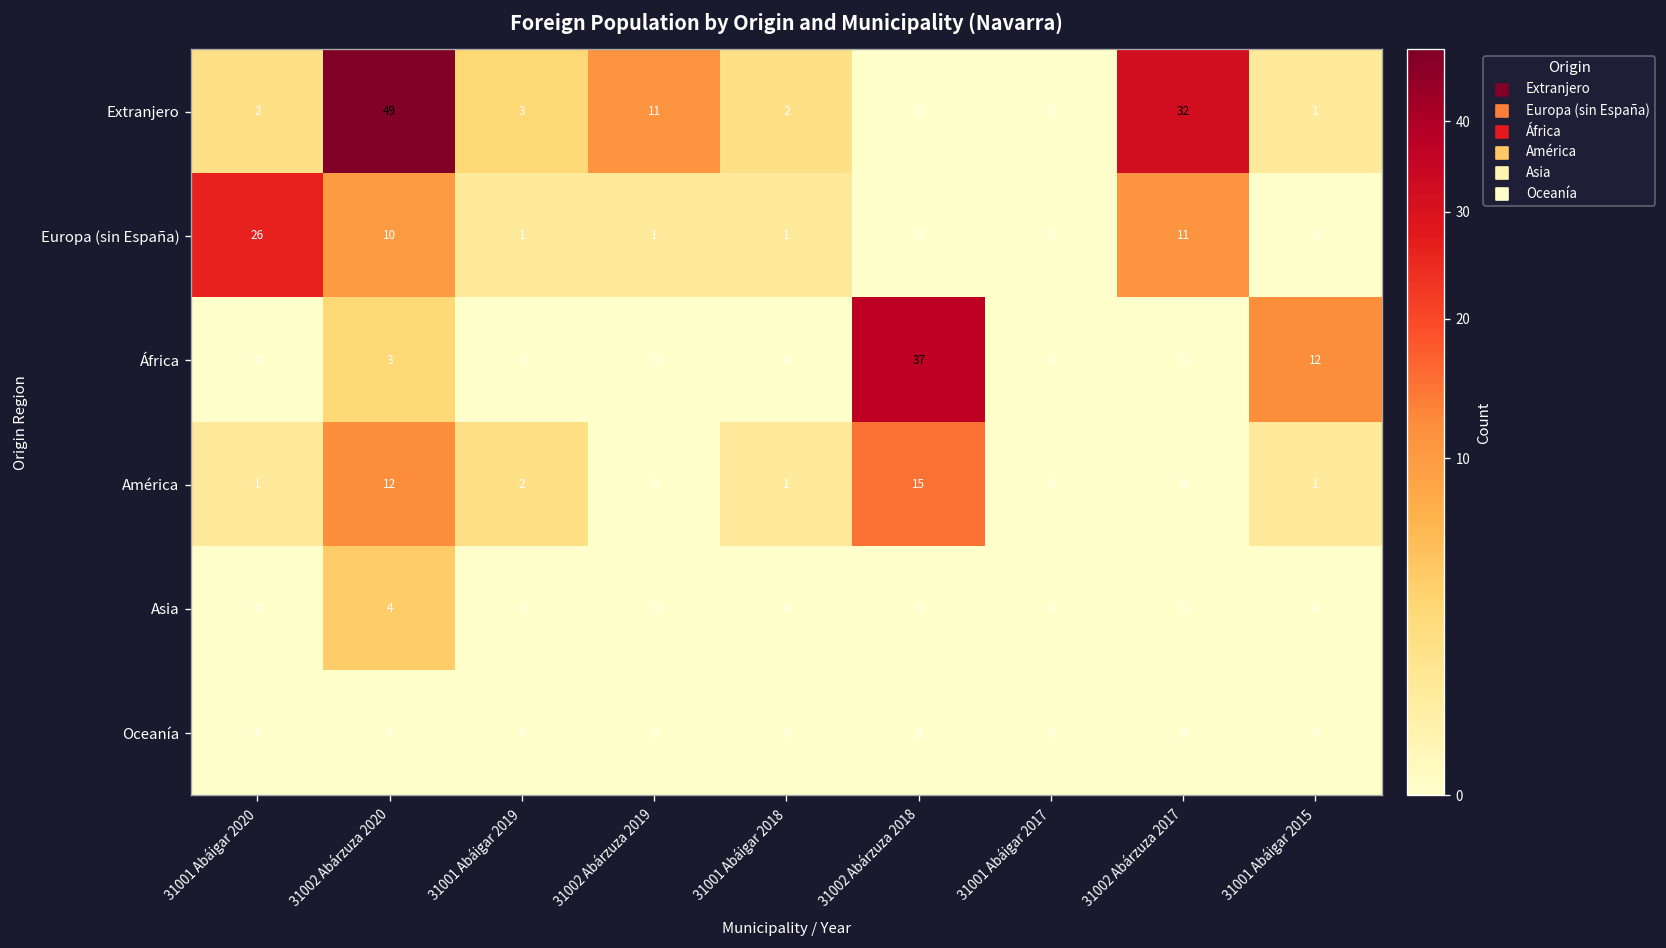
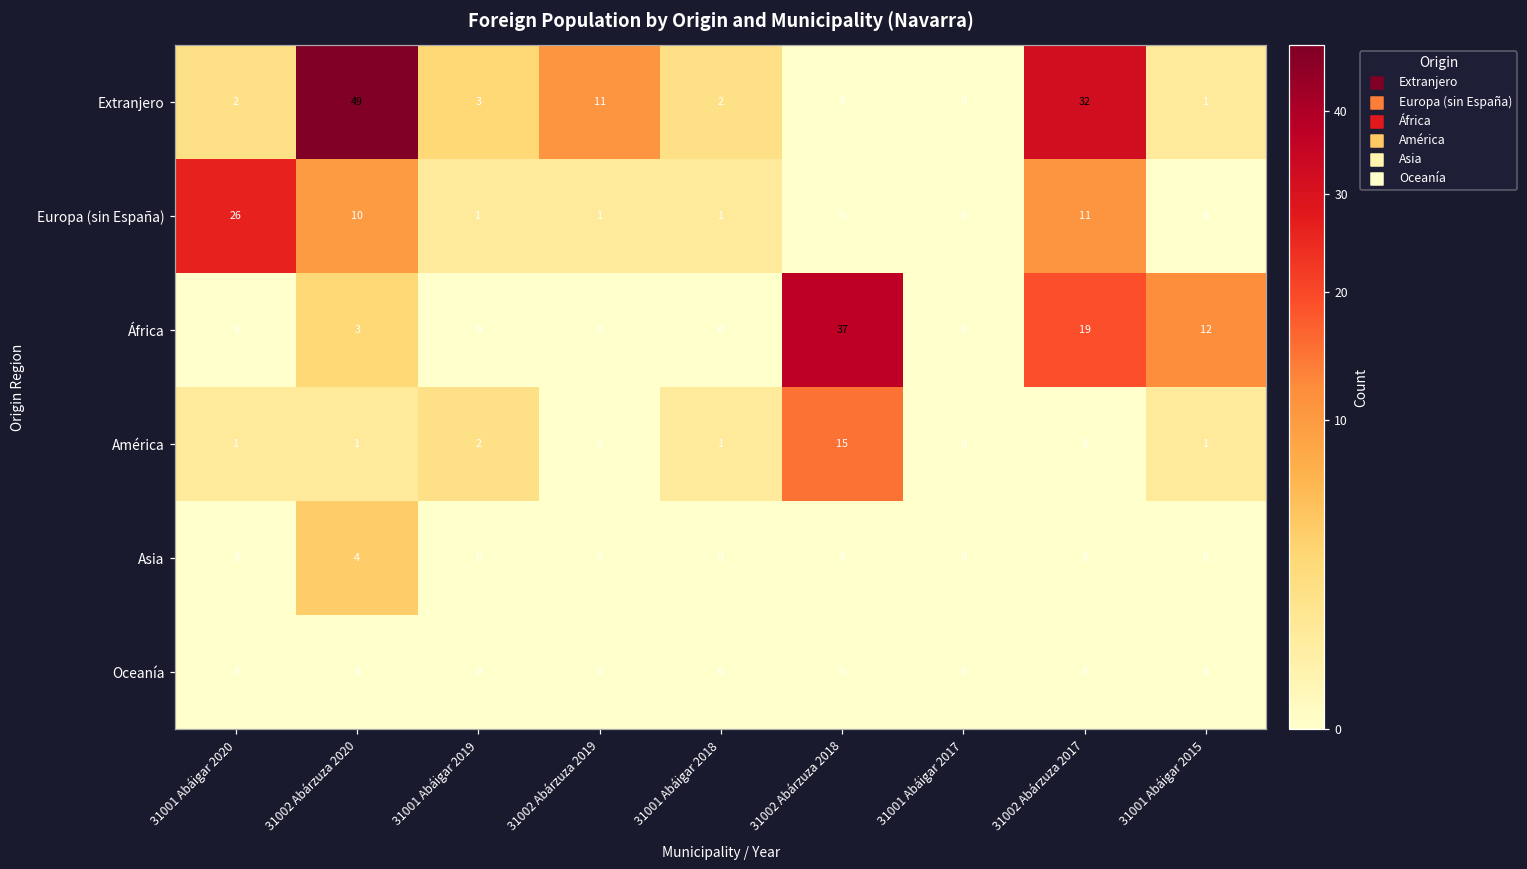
  {
    "Extranjero": {
      "31001 Abáigar 2020": 2,
      "31002 Abárzuza 2020": 49,
      "31001 Abáigar 2019": 3,
      "31002 Abárzuza 2019": 11,
      "31001 Abáigar 2018": 2,
      "31002 Abárzuza 2018": 0,
      "31001 Abáigar 2017": 0,
      "31002 Abárzuza 2017": 32,
      "31001 Abáigar 2015": 1
    },
    "Europa (sin España)": {
      "31001 Abáigar 2020": 26,
      "31002 Abárzuza 2020": 10,
      "31001 Abáigar 2019": 1,
      "31002 Abárzuza 2019": 1,
      "31001 Abáigar 2018": 1,
      "31002 Abárzuza 2018": 0,
      "31001 Abáigar 2017": 0,
      "31002 Abárzuza 2017": 11,
      "31001 Abáigar 2015": 0
    },
    "África": {
      "31001 Abáigar 2020": 0,
      "31002 Abárzuza 2020": 3,
      "31001 Abáigar 2019": 0,
      "31002 Abárzuza 2019": 0,
      "31001 Abáigar 2018": 0,
      "31002 Abárzuza 2018": 37,
      "31001 Abáigar 2017": 0,
-     "31002 Abárzuza 2017": 0,
+     "31002 Abárzuza 2017": 19,
      "31001 Abáigar 2015": 12
    },
    "América": {
      "31001 Abáigar 2020": 1,
-     "31002 Abárzuza 2020": 12,
+     "31002 Abárzuza 2020": 1,
      "31001 Abáigar 2019": 2,
      "31002 Abárzuza 2019": 0,
      "31001 Abáigar 2018": 1,
      "31002 Abárzuza 2018": 15,
      "31001 Abáigar 2017": 0,
      "31002 Abárzuza 2017": 0,
      "31001 Abáigar 2015": 1
    },
    "Asia": {
      "31001 Abáigar 2020": 0,
      "31002 Abárzuza 2020": 4,
      "31001 Abáigar 2019": 0,
      "31002 Abárzuza 2019": 0,
      "31001 Abáigar 2018": 0,
      "31002 Abárzuza 2018": 0,
      "31001 Abáigar 2017": 0,
      "31002 Abárzuza 2017": 0,
      "31001 Abáigar 2015": 0
    },
    "Oceanía": {
      "31001 Abáigar 2020": 0,
      "31002 Abárzuza 2020": 0,
      "31001 Abáigar 2019": 0,
      "31002 Abárzuza 2019": 0,
      "31001 Abáigar 2018": 0,
      "31002 Abárzuza 2018": 0,
      "31001 Abáigar 2017": 0,
      "31002 Abárzuza 2017": 0,
      "31001 Abáigar 2015": 0
    }
  }
